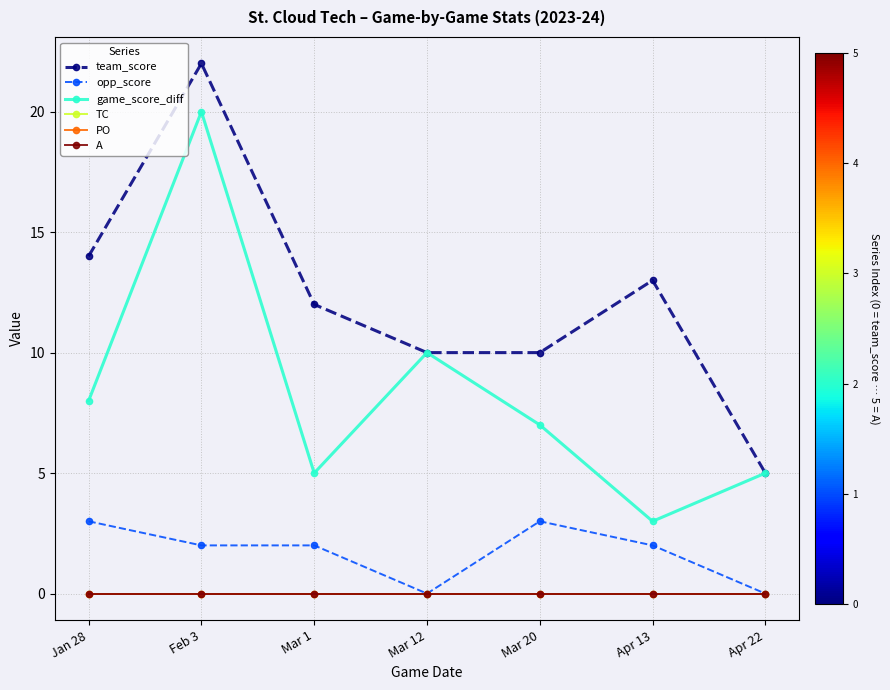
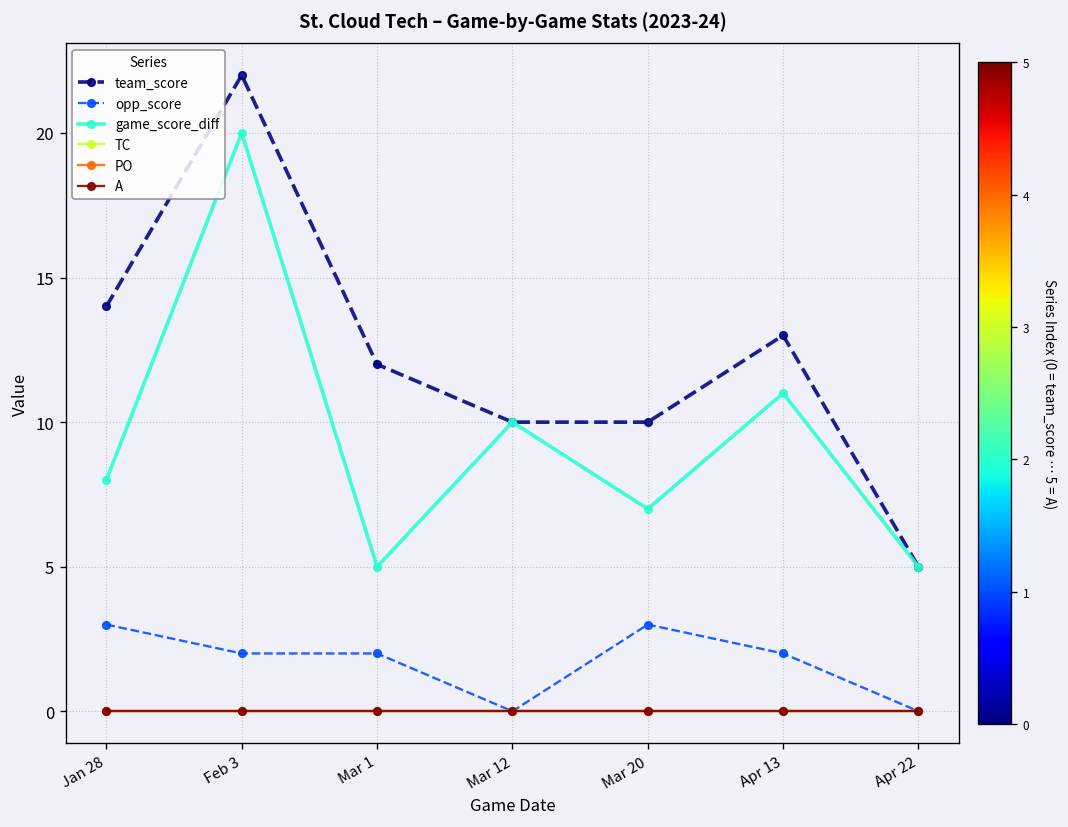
  {
    "team_score": {
      "Jan 28": 14,
      "Feb 3": 22,
      "Mar 1": 12,
      "Mar 20": 10,
      "Apr 13": 13
    },
    "opp_score": {
      "Jan 28": 3,
      "Feb 3": 2,
      "Mar 1": 2,
      "Mar 20": 3,
      "Apr 13": 2
    },
    "game_score_diff": {
      "Jan 28": 8,
      "Feb 3": 20,
      "Mar 1": 5,
      "Mar 20": 7,
-     "Apr 13": 3
+     "Apr 13": 11
    },
    "A": {
      "Jan 28": 0,
      "Feb 3": 0,
      "Mar 1": 0,
      "Mar 20": 0,
      "Apr 13": 0
    }
  }
